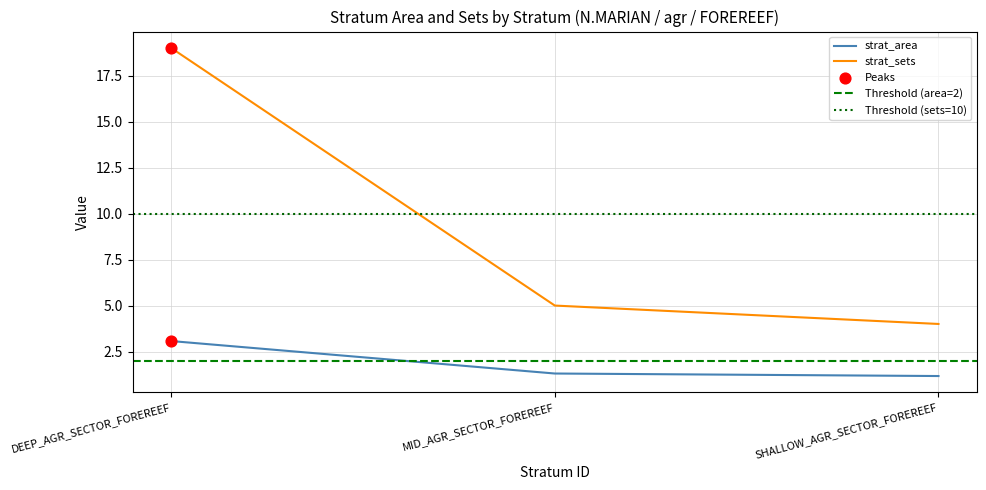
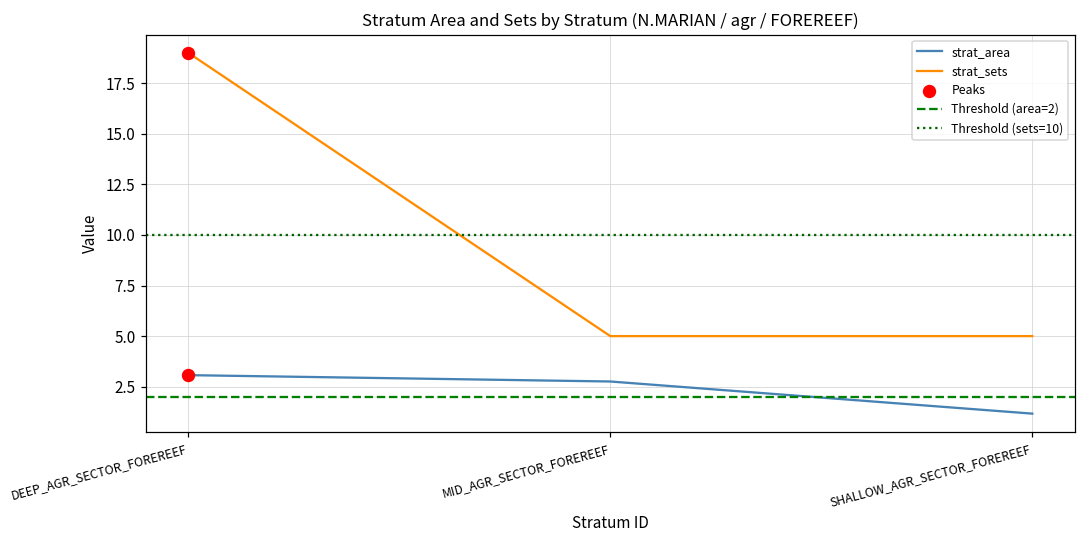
  {
    "strat_area": {
-     "MID_AGR_SECTOR_FOREREEF": 1.3,
+     "MID_AGR_SECTOR_FOREREEF": 2.8,
      "SHALLOW_AGR_SECTOR_FOREREEF": 1.2
    },
    "strat_sets": {
      "MID_AGR_SECTOR_FOREREEF": 5,
-     "SHALLOW_AGR_SECTOR_FOREREEF": 4
+     "SHALLOW_AGR_SECTOR_FOREREEF": 5
    }
  }
